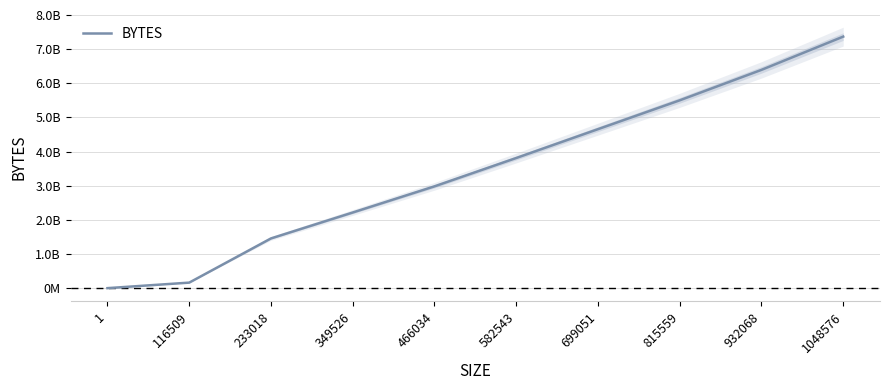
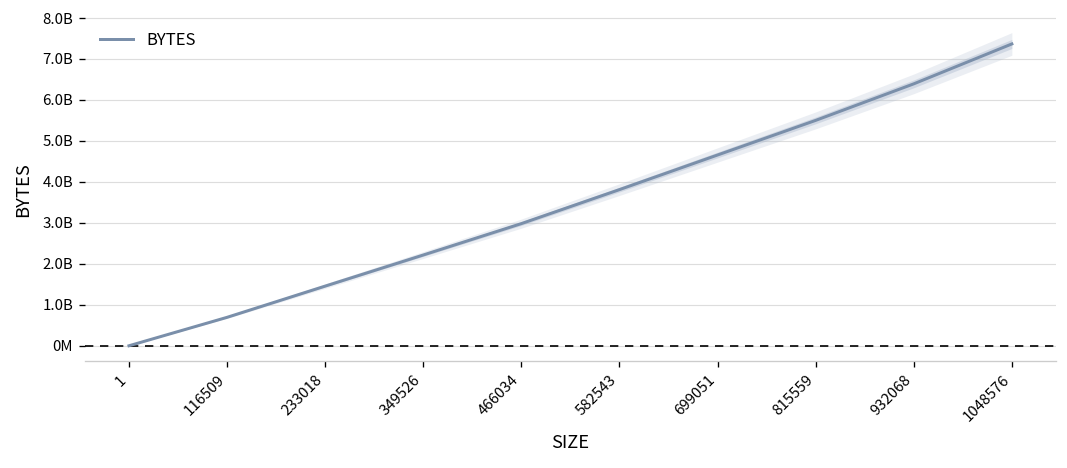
  {
    "BYTES": {
-     "116509": 200000000,
+     "116509": 700000000,
      "815559": 5500000000,
      "932068": 6400000000,
      "1048576": 7400000000
    }
  }
